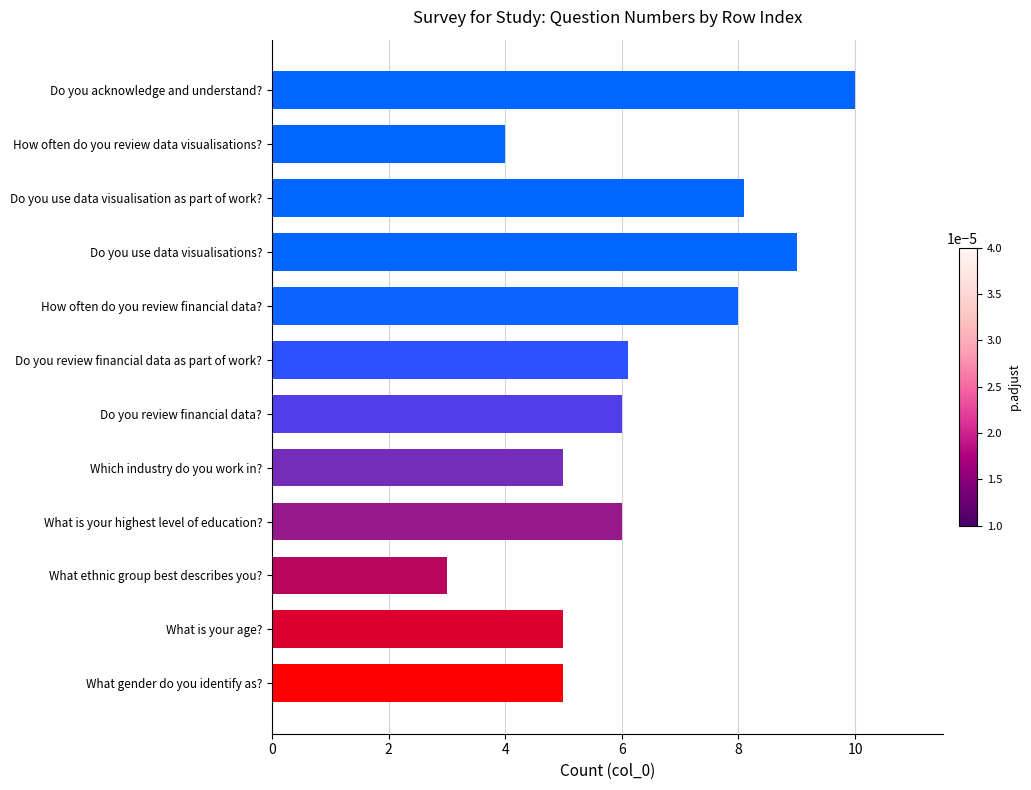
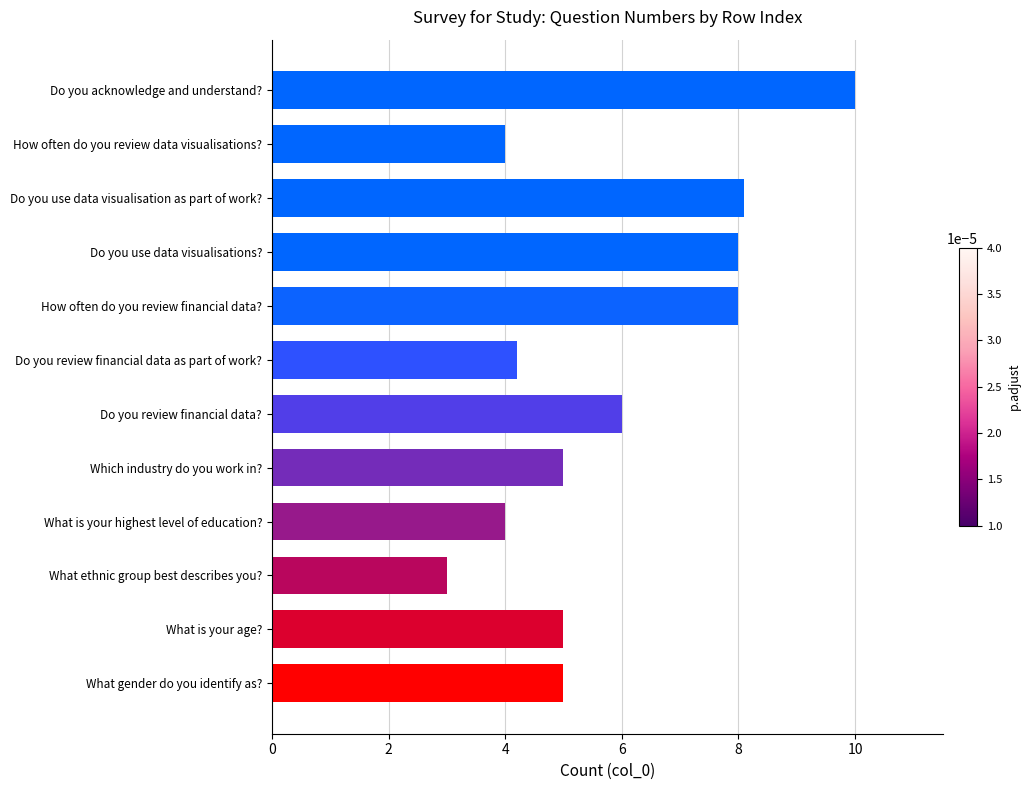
  {
    "Do you acknowledge and understand?": 10.0,
    "How often do you review data visualisations?": 4.0,
    "Do you use data visualisation as part of work?": 8.1,
-   "Do you use data visualisations?": 9,
+   "Do you use data visualisations?": 8,
    "How often do you review financial data?": 8.0,
-   "Do you review financial data as part of work?": 6.1,
+   "Do you review financial data as part of work?": 4.2,
    "Do you review financial data?": 6.0,
    "Which industry do you work in?": 5.0,
-   "What is your highest level of education?": 6,
+   "What is your highest level of education?": 4,
    "What ethnic group best describes you?": 3.0,
    "What is your age?": 5.0,
    "What gender do you identify as?": 5.0
  }
